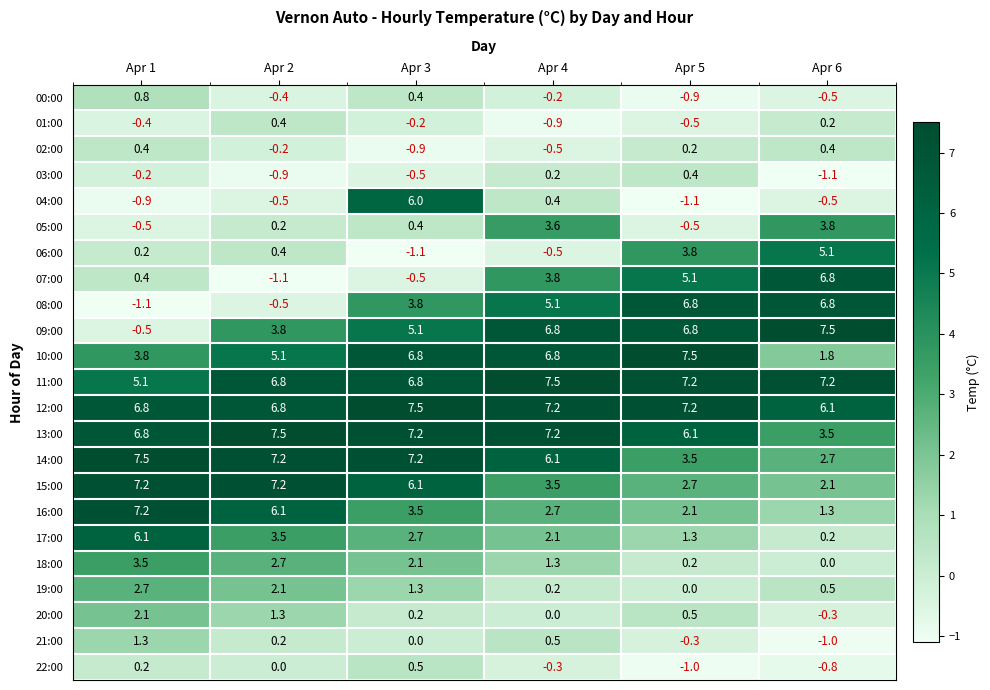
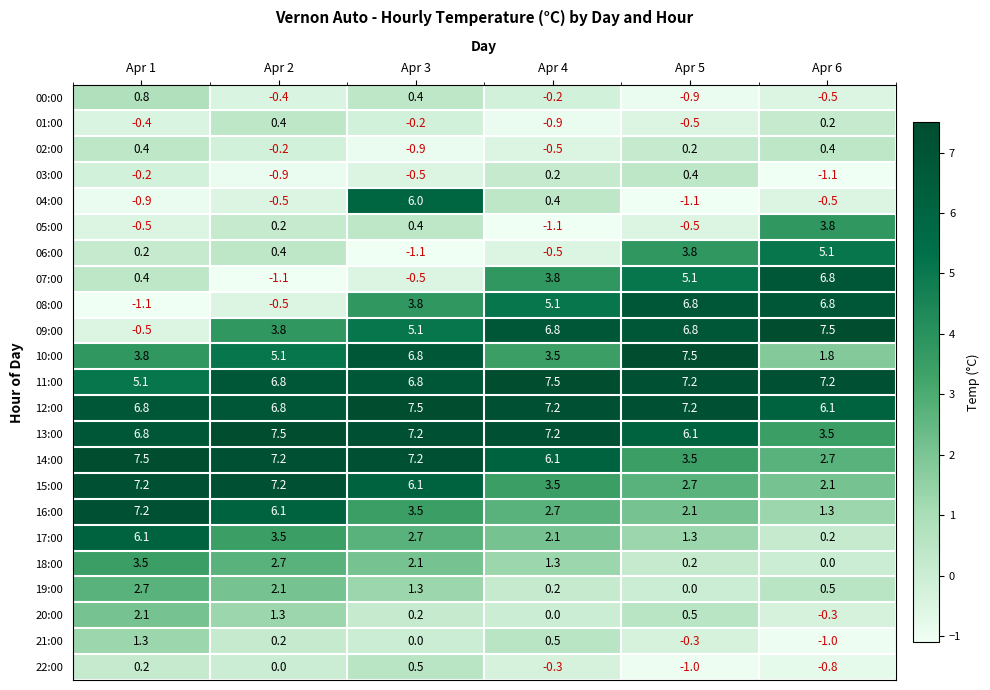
  {
    "00:00": {
      "Apr 1": 0.8,
      "Apr 2": -0.4,
      "Apr 3": 0.4,
      "Apr 4": -0.2,
      "Apr 5": -0.9,
      "Apr 6": -0.5
    },
    "01:00": {
      "Apr 1": -0.4,
      "Apr 2": 0.4,
      "Apr 3": -0.2,
      "Apr 4": -0.9,
      "Apr 5": -0.5,
      "Apr 6": 0.2
    },
    "02:00": {
      "Apr 1": 0.4,
      "Apr 2": -0.2,
      "Apr 3": -0.9,
      "Apr 4": -0.5,
      "Apr 5": 0.2,
      "Apr 6": 0.4
    },
    "03:00": {
      "Apr 1": -0.2,
      "Apr 2": -0.9,
      "Apr 3": -0.5,
      "Apr 4": 0.2,
      "Apr 5": 0.4,
      "Apr 6": -1.1
    },
    "04:00": {
      "Apr 1": -0.9,
      "Apr 2": -0.5,
      "Apr 3": 6.0,
      "Apr 4": 0.4,
      "Apr 5": -1.1,
      "Apr 6": -0.5
    },
    "05:00": {
      "Apr 1": -0.5,
      "Apr 2": 0.2,
      "Apr 3": 0.4,
-     "Apr 4": 3.6,
+     "Apr 4": -1.1,
      "Apr 5": -0.5,
      "Apr 6": 3.8
    },
    "06:00": {
      "Apr 1": 0.2,
      "Apr 2": 0.4,
      "Apr 3": -1.1,
      "Apr 4": -0.5,
      "Apr 5": 3.8,
      "Apr 6": 5.1
    },
    "07:00": {
      "Apr 1": 0.4,
      "Apr 2": -1.1,
      "Apr 3": -0.5,
      "Apr 4": 3.8,
      "Apr 5": 5.1,
      "Apr 6": 6.8
    },
    "08:00": {
      "Apr 1": -1.1,
      "Apr 2": -0.5,
      "Apr 3": 3.8,
      "Apr 4": 5.1,
      "Apr 5": 6.8,
      "Apr 6": 6.8
    },
    "09:00": {
      "Apr 1": -0.5,
      "Apr 2": 3.8,
      "Apr 3": 5.1,
      "Apr 4": 6.8,
      "Apr 5": 6.8,
      "Apr 6": 7.5
    },
    "10:00": {
      "Apr 1": 3.8,
      "Apr 2": 5.1,
      "Apr 3": 6.8,
-     "Apr 4": 6.8,
+     "Apr 4": 3.5,
      "Apr 5": 7.5,
      "Apr 6": 1.8
    },
    "11:00": {
      "Apr 1": 5.1,
      "Apr 2": 6.8,
      "Apr 3": 6.8,
      "Apr 4": 7.5,
      "Apr 5": 7.2,
      "Apr 6": 7.2
    },
    "12:00": {
      "Apr 1": 6.8,
      "Apr 2": 6.8,
      "Apr 3": 7.5,
      "Apr 4": 7.2,
      "Apr 5": 7.2,
      "Apr 6": 6.1
    },
    "13:00": {
      "Apr 1": 6.8,
      "Apr 2": 7.5,
      "Apr 3": 7.2,
      "Apr 4": 7.2,
      "Apr 5": 6.1,
      "Apr 6": 3.5
    },
    "14:00": {
      "Apr 1": 7.5,
      "Apr 2": 7.2,
      "Apr 3": 7.2,
      "Apr 4": 6.1,
      "Apr 5": 3.5,
      "Apr 6": 2.7
    },
    "15:00": {
      "Apr 1": 7.2,
      "Apr 2": 7.2,
      "Apr 3": 6.1,
      "Apr 4": 3.5,
      "Apr 5": 2.7,
      "Apr 6": 2.1
    },
    "16:00": {
      "Apr 1": 7.2,
      "Apr 2": 6.1,
      "Apr 3": 3.5,
      "Apr 4": 2.7,
      "Apr 5": 2.1,
      "Apr 6": 1.3
    },
    "17:00": {
      "Apr 1": 6.1,
      "Apr 2": 3.5,
      "Apr 3": 2.7,
      "Apr 4": 2.1,
      "Apr 5": 1.3,
      "Apr 6": 0.2
    },
    "18:00": {
      "Apr 1": 3.5,
      "Apr 2": 2.7,
      "Apr 3": 2.1,
      "Apr 4": 1.3,
      "Apr 5": 0.2,
      "Apr 6": 0.0
    },
    "19:00": {
      "Apr 1": 2.7,
      "Apr 2": 2.1,
      "Apr 3": 1.3,
      "Apr 4": 0.2,
      "Apr 5": 0.0,
      "Apr 6": 0.5
    },
    "20:00": {
      "Apr 1": 2.1,
      "Apr 2": 1.3,
      "Apr 3": 0.2,
      "Apr 4": 0.0,
      "Apr 5": 0.5,
      "Apr 6": -0.3
    },
    "21:00": {
      "Apr 1": 1.3,
      "Apr 2": 0.2,
      "Apr 3": 0.0,
      "Apr 4": 0.5,
      "Apr 5": -0.3,
      "Apr 6": -1.0
    },
    "22:00": {
      "Apr 1": 0.2,
      "Apr 2": 0.0,
      "Apr 3": 0.5,
      "Apr 4": -0.3,
      "Apr 5": -1.0,
      "Apr 6": -0.8
    }
  }
